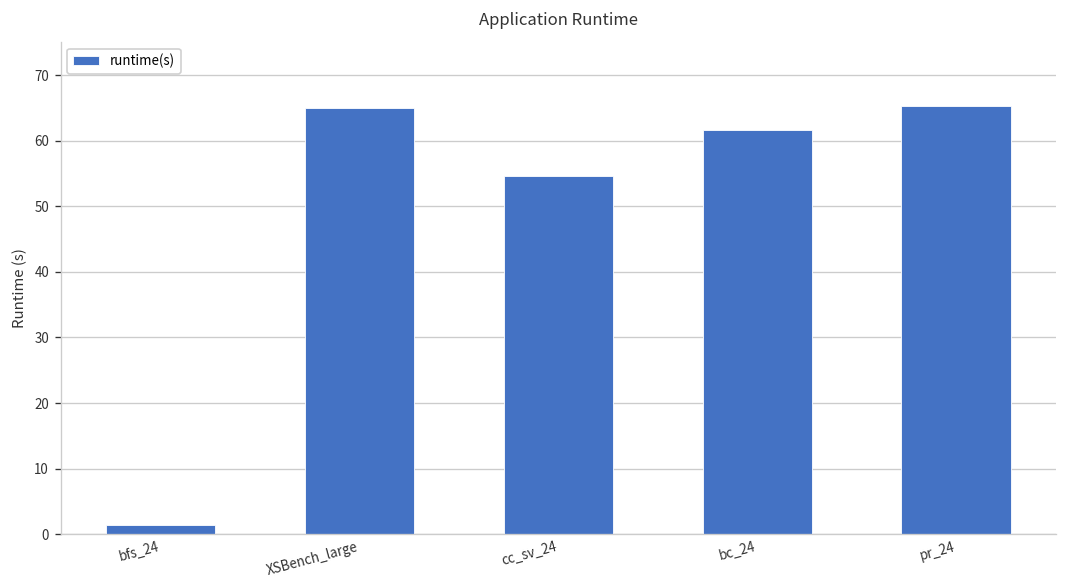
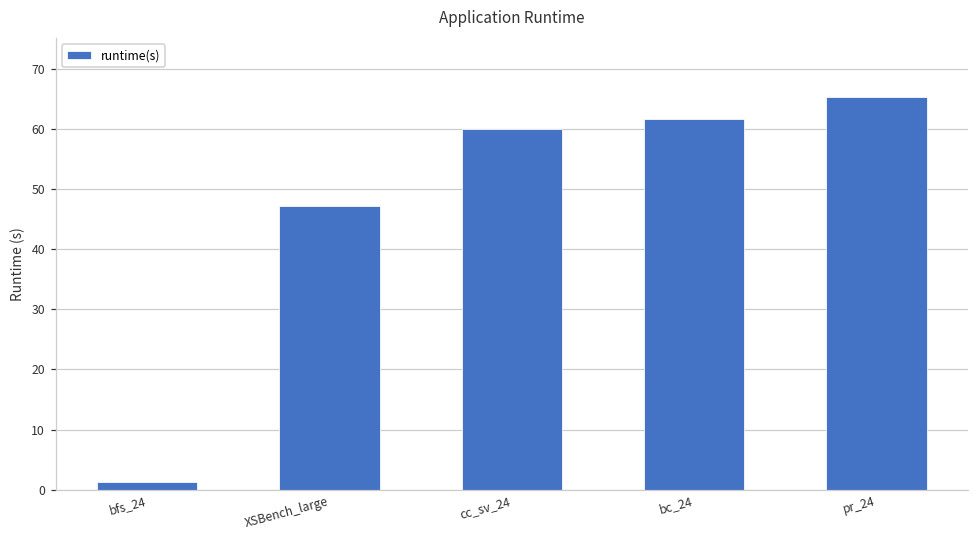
  {
    "bfs_24": 1,
-   "XSBench_large": 65,
-   "cc_sv_24": 55,
+   "XSBench_large": 47,
+   "cc_sv_24": 60,
    "bc_24": 62,
    "pr_24": 65
  }
